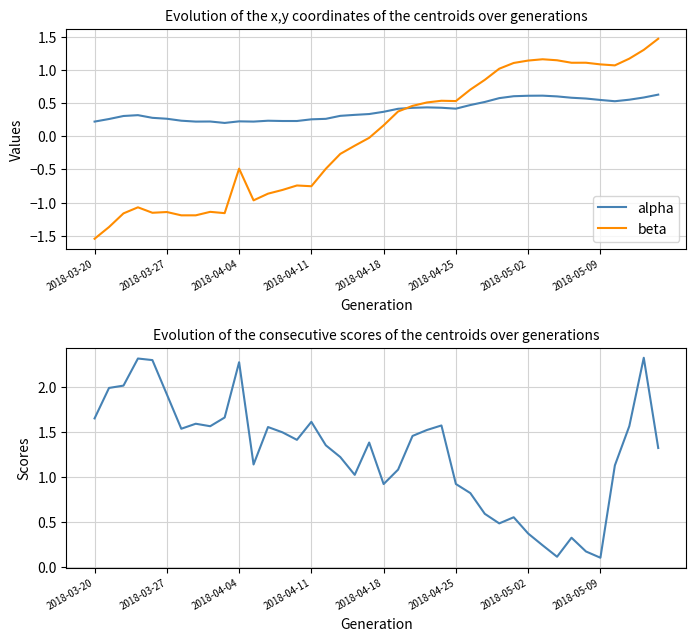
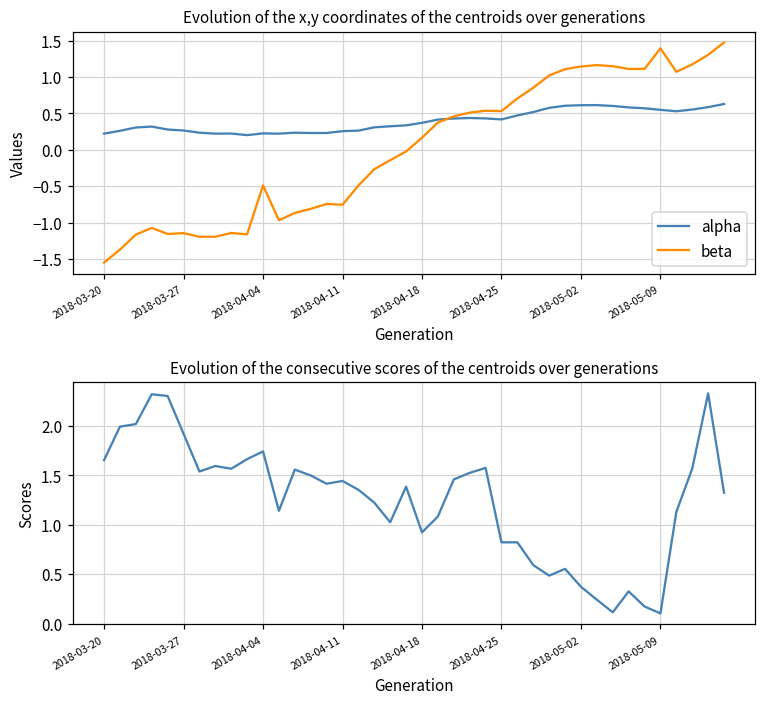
  {
    "Evolution of the x,y coordinates of the centroids over generations": {
      "alpha": {
        "2018-03-20": 0.2,
        "2018-03-27": 0.3,
        "2018-04-04": 0.2,
        "2018-04-11": 0.3,
        "2018-04-18": 0.4,
        "2018-04-25": 0.4,
        "2018-05-02": 0.6,
        "2018-05-09": 0.5
      },
      "beta": {
        "2018-03-20": -1.5,
        "2018-03-27": -1.1,
        "2018-04-04": -0.5,
        "2018-04-11": -0.8,
        "2018-04-18": 0.2,
        "2018-04-25": 0.5,
        "2018-05-02": 1.1,
-       "2018-05-09": 1.1
+       "2018-05-09": 1.4
      }
    },
    "Evolution of the consecutive scores of the centroids over generations": {
      "2018-03-20": 1.7,
      "2018-03-27": 1.9,
-     "2018-04-04": 2.3,
-     "2018-04-11": 1.6,
+     "2018-04-04": 1.7,
+     "2018-04-11": 1.4,
      "2018-04-18": 0.9,
-     "2018-04-25": 0.9,
+     "2018-04-25": 0.8,
      "2018-05-02": 0.4,
      "2018-05-09": 0.1
    }
  }
